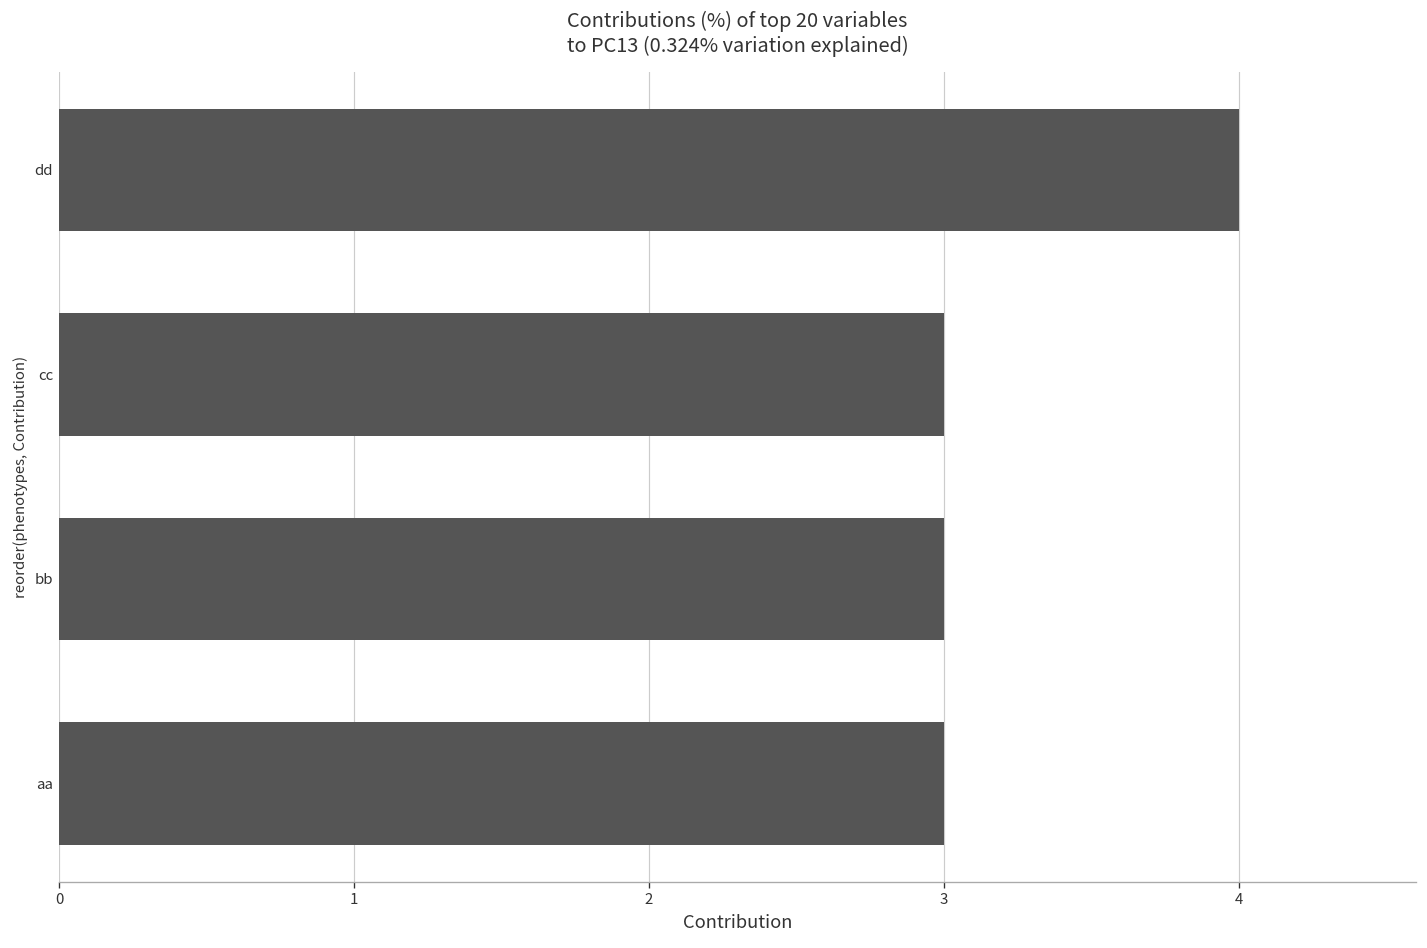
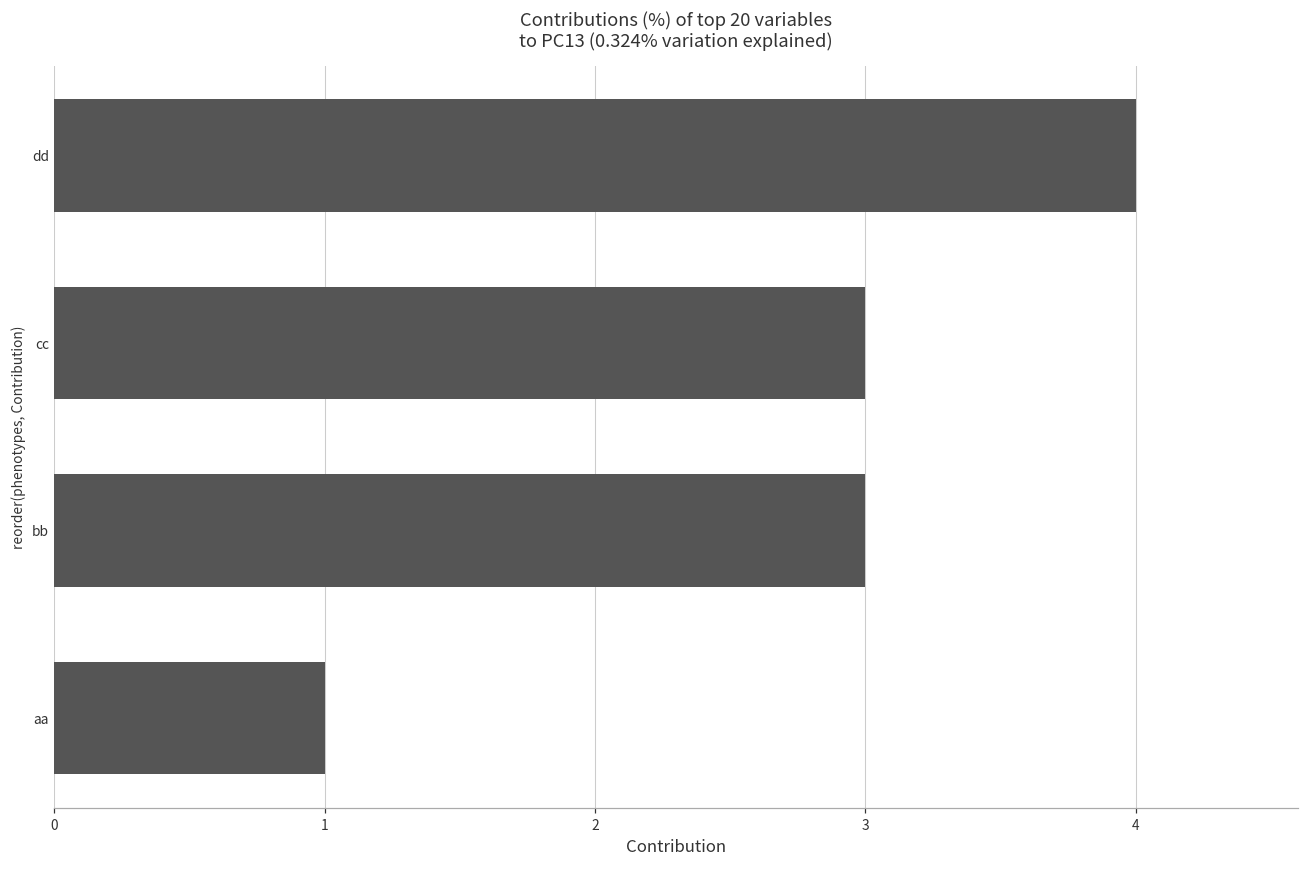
  {
    "dd": 4,
    "cc": 3,
    "bb": 3,
-   "aa": 3
+   "aa": 1
  }
